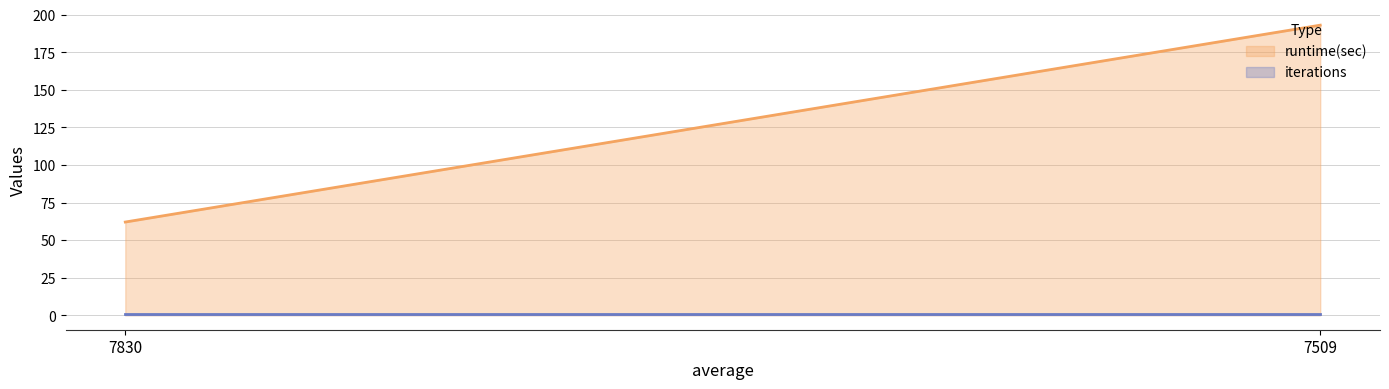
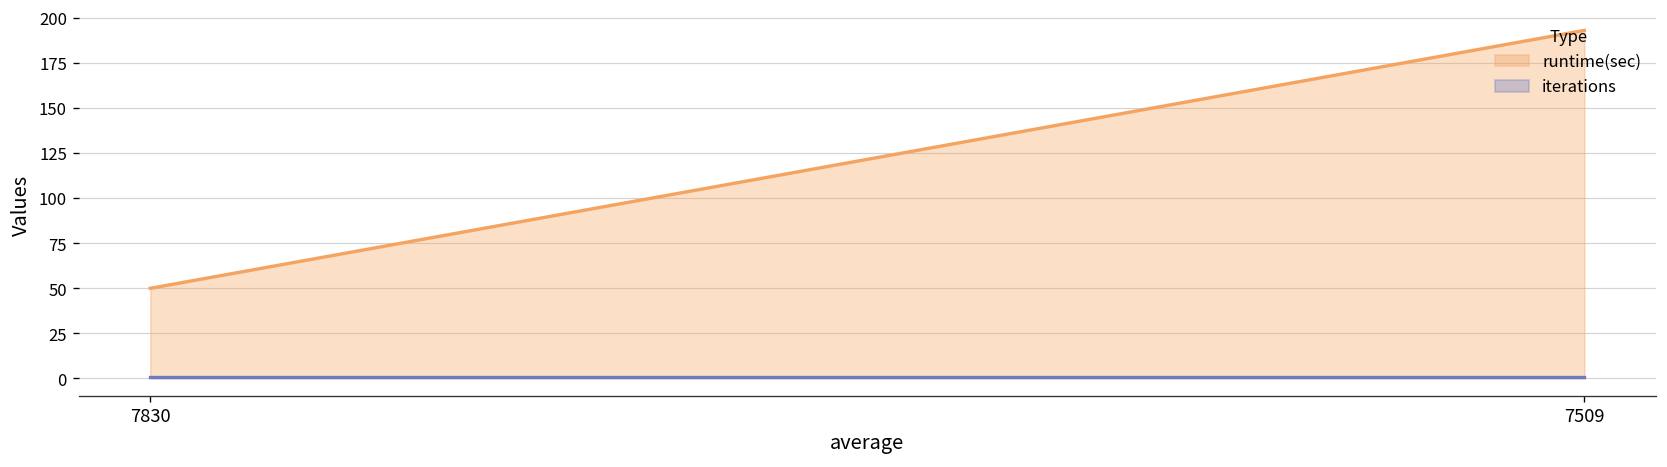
  {
    "runtime(sec)": {
-     "7830": 62,
+     "7830": 50,
      "7509": 193
    },
    "iterations": {
      "7830": 1,
      "7509": 1
    }
  }
